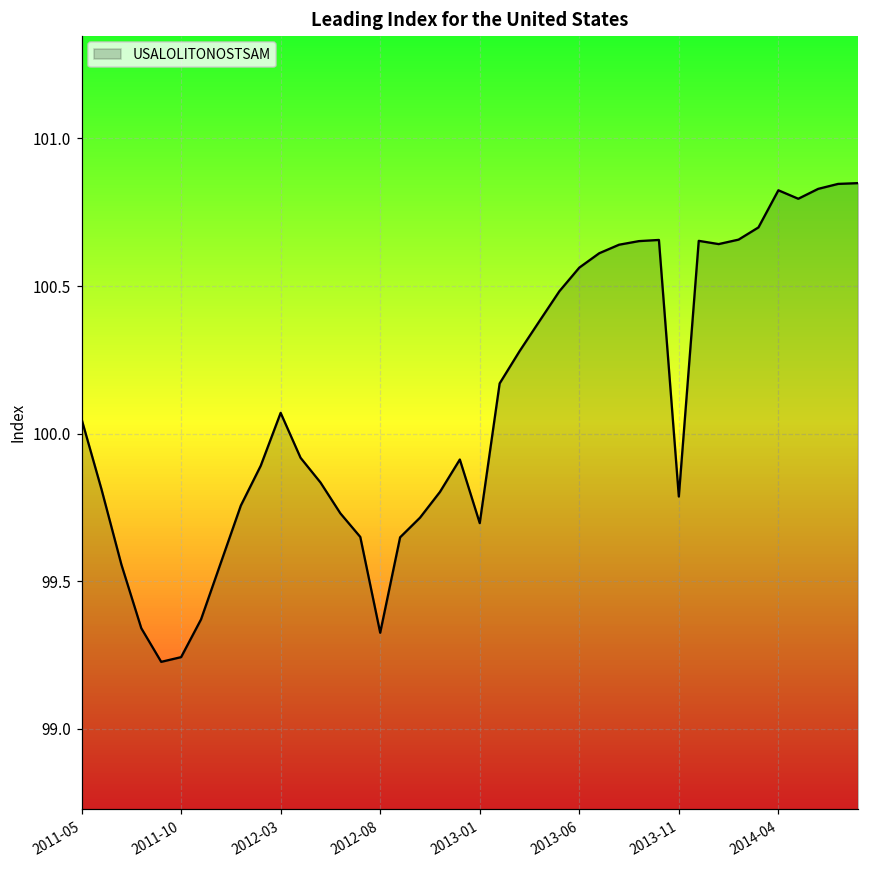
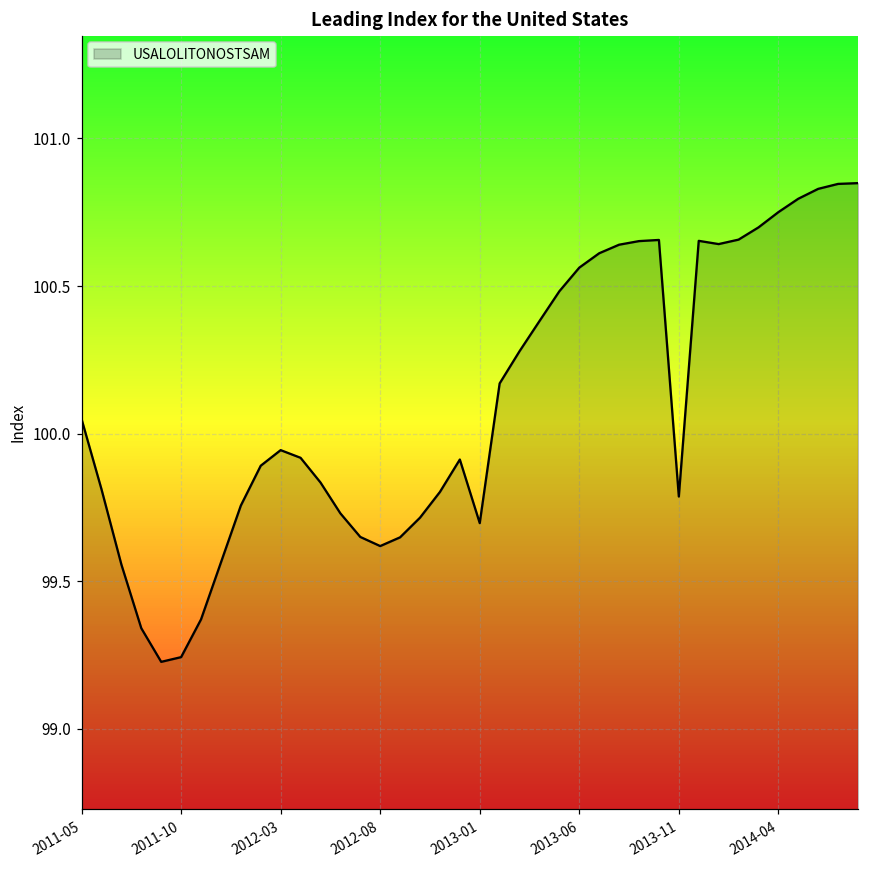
  {
    "2011-05": 100.05,
    "2011-10": 99.24,
-   "2012-03": 100.07,
-   "2012-08": 99.33,
+   "2012-03": 99.94,
+   "2012-08": 99.62,
    "2013-01": 99.70,
    "2013-06": 100.56,
    "2013-11": 99.79,
-   "2014-04": 100.82
+   "2014-04": 100.75
  }
